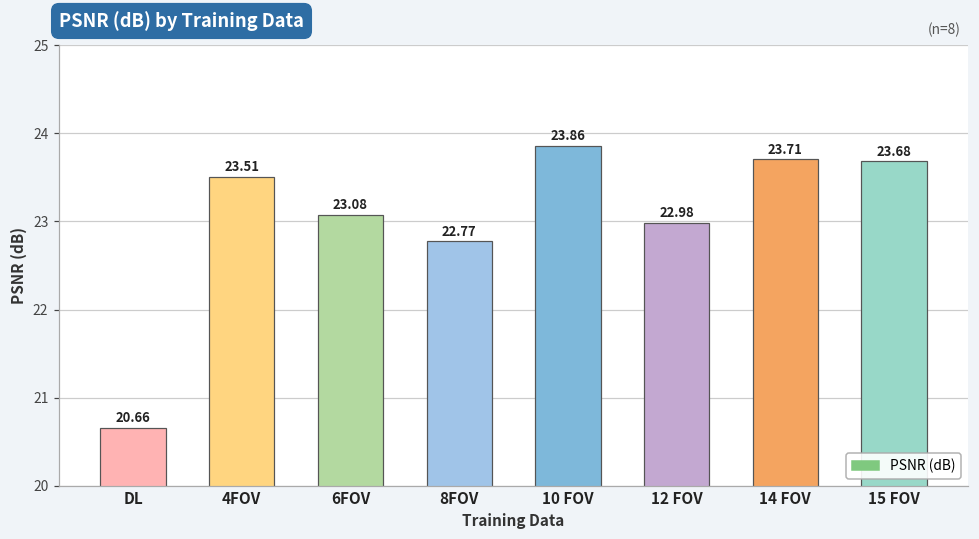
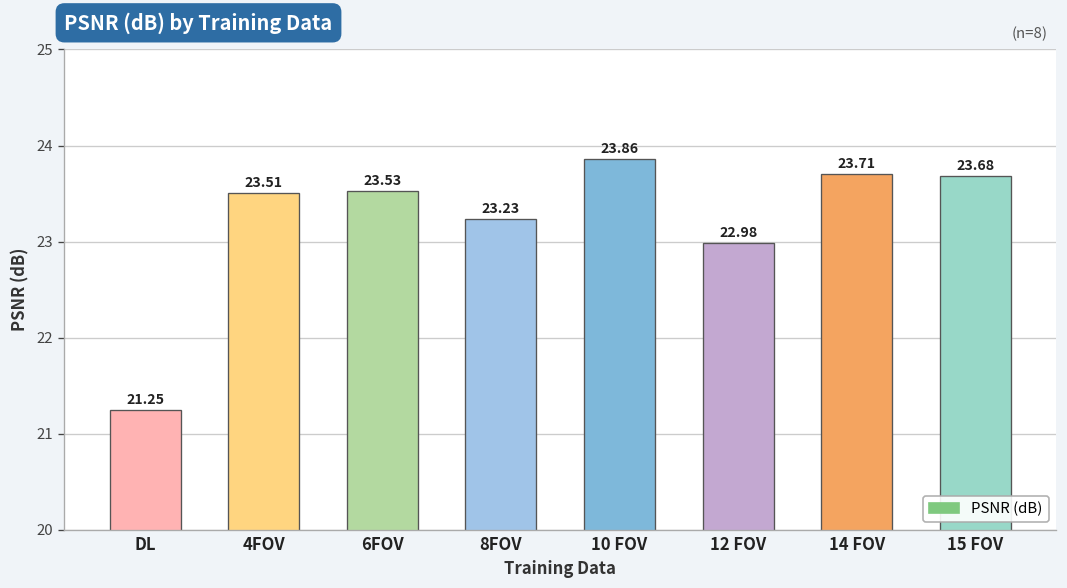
  {
-   "DL": 20.66,
+   "DL": 21.25,
    "4FOV": 23.51,
-   "6FOV": 23.08,
-   "8FOV": 22.77,
+   "6FOV": 23.53,
+   "8FOV": 23.23,
    "10 FOV": 23.86,
    "12 FOV": 22.98,
    "14 FOV": 23.71,
    "15 FOV": 23.68
  }
